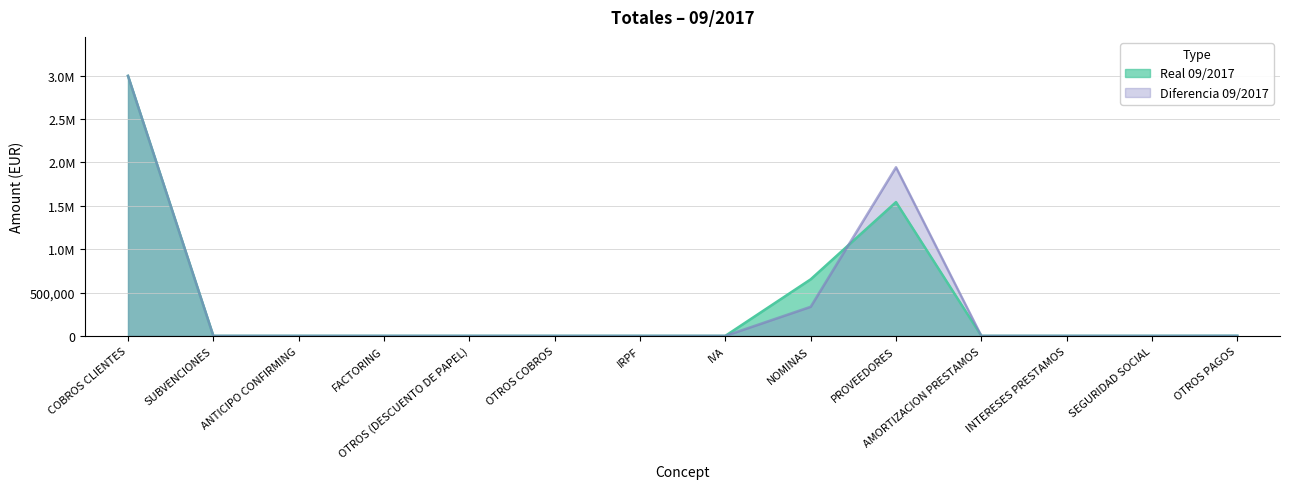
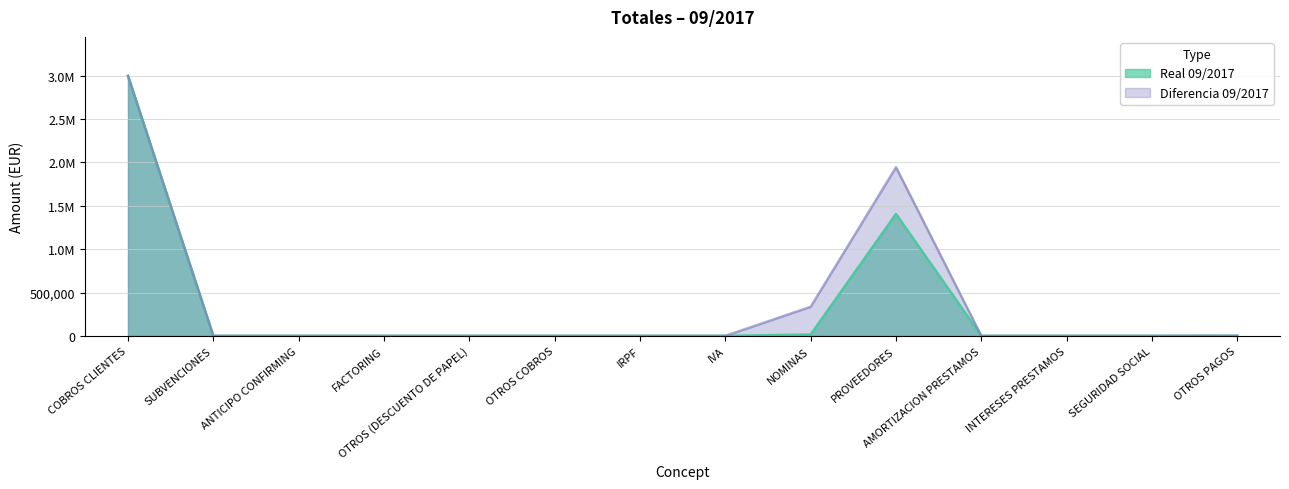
  {
    "Real 09/2017": {
-     "NOMINAS": "700,000",
-     "PROVEEDORES": "1,500,000"
+     "NOMINAS": "0",
+     "PROVEEDORES": "1,400,000"
    },
    "Diferencia 09/2017": {
      "NOMINAS": "300,000",
      "PROVEEDORES": "1,900,000"
    }
  }
